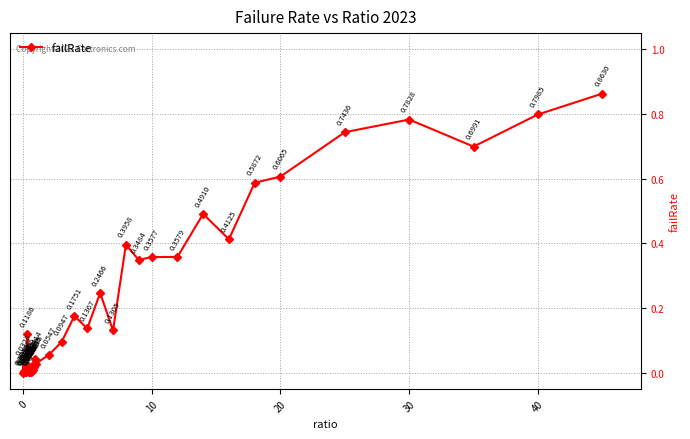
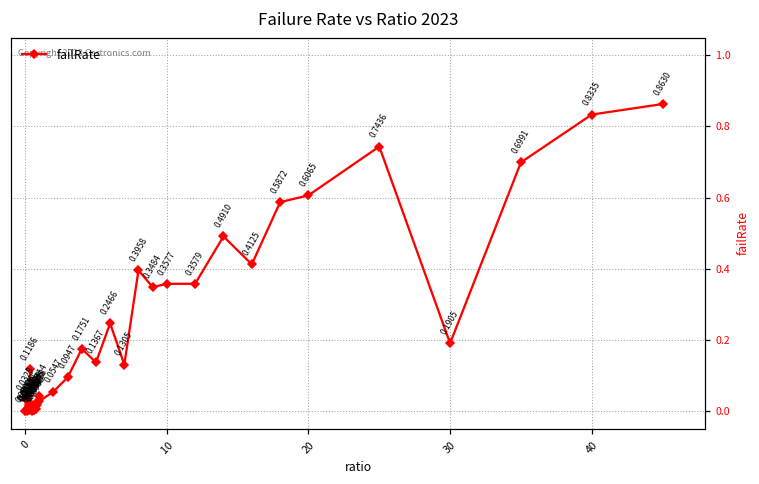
  {
    "20": 0.6065,
-   "30": 0.7828,
-   "40": 0.7985
+   "30": 0.1905,
+   "40": 0.8335
  }
